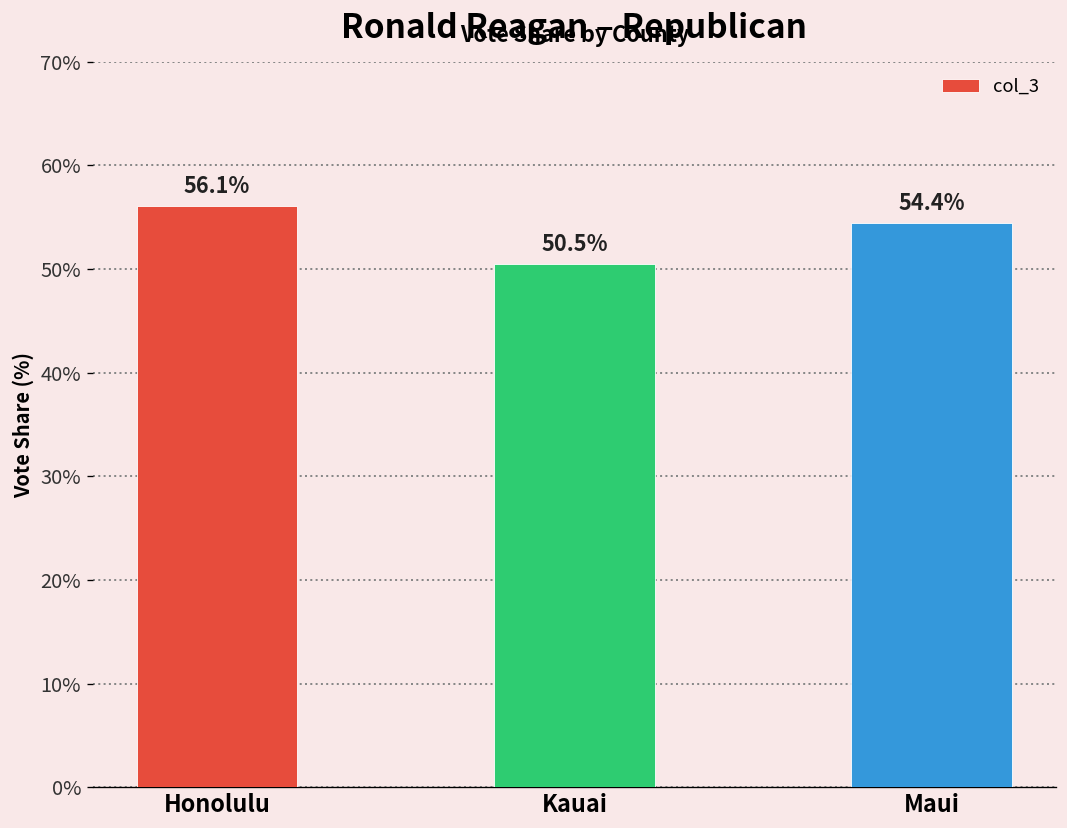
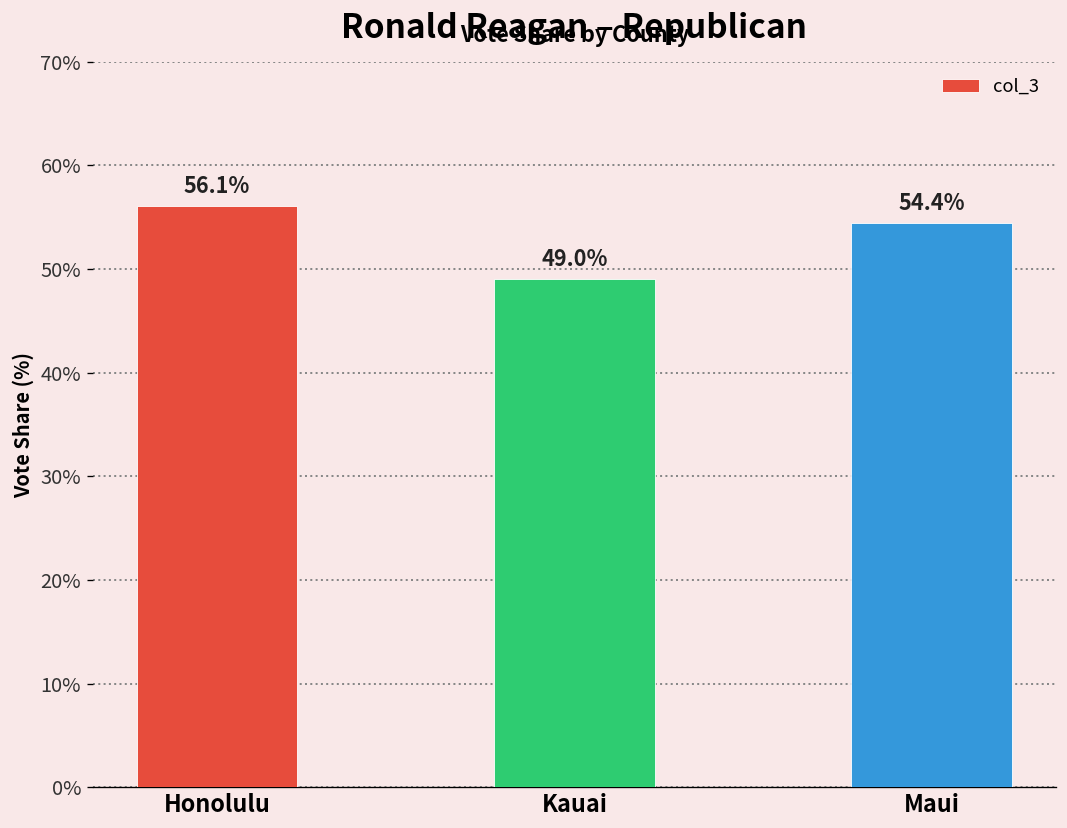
  {
    "Honolulu": "56.1%",
-   "Kauai": "50.5%",
+   "Kauai": "49.0%",
    "Maui": "54.4%"
  }
